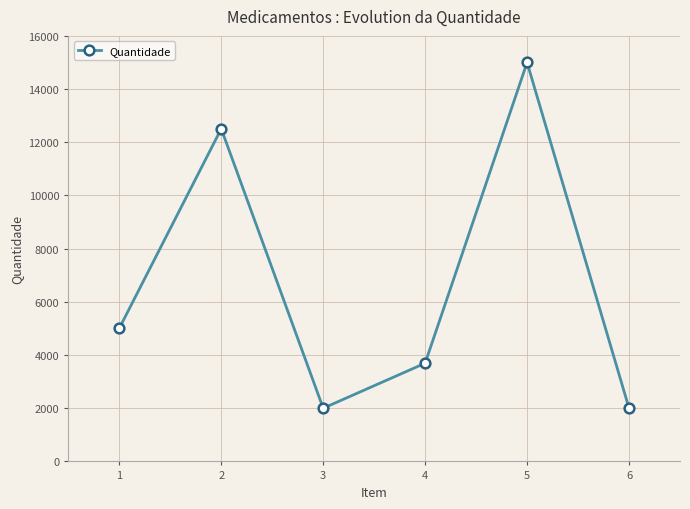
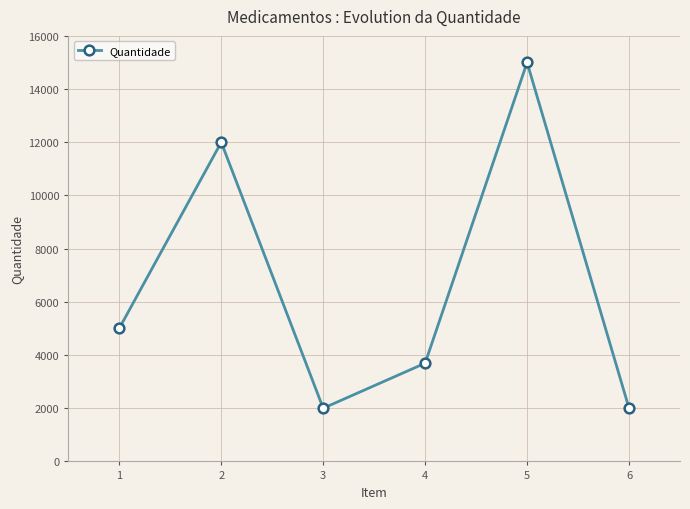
  {
    "1": 5000,
-   "2": 12500,
+   "2": 12000,
    "3": 2000,
    "4": 3700,
    "5": 15000,
    "6": 2000
  }
